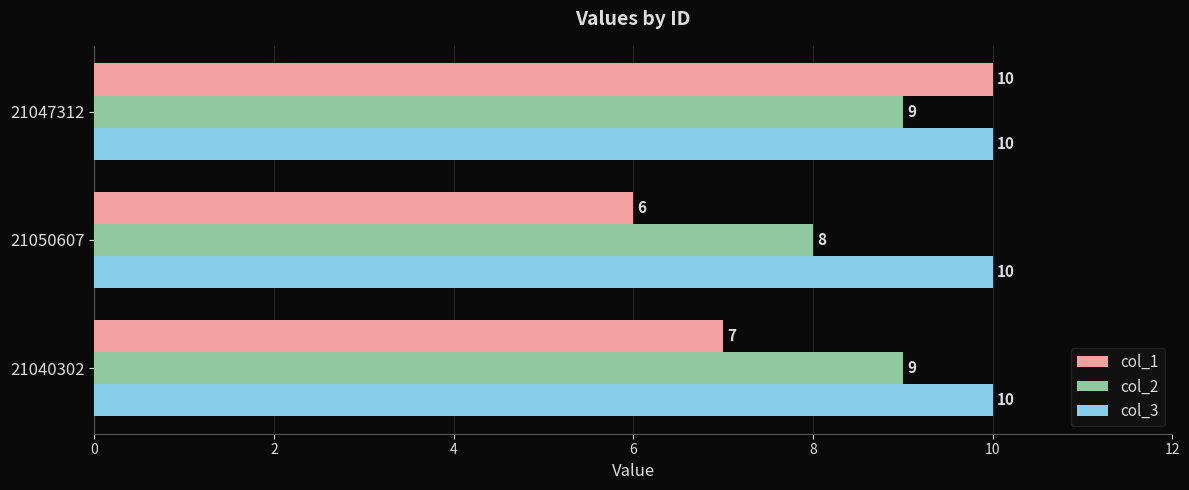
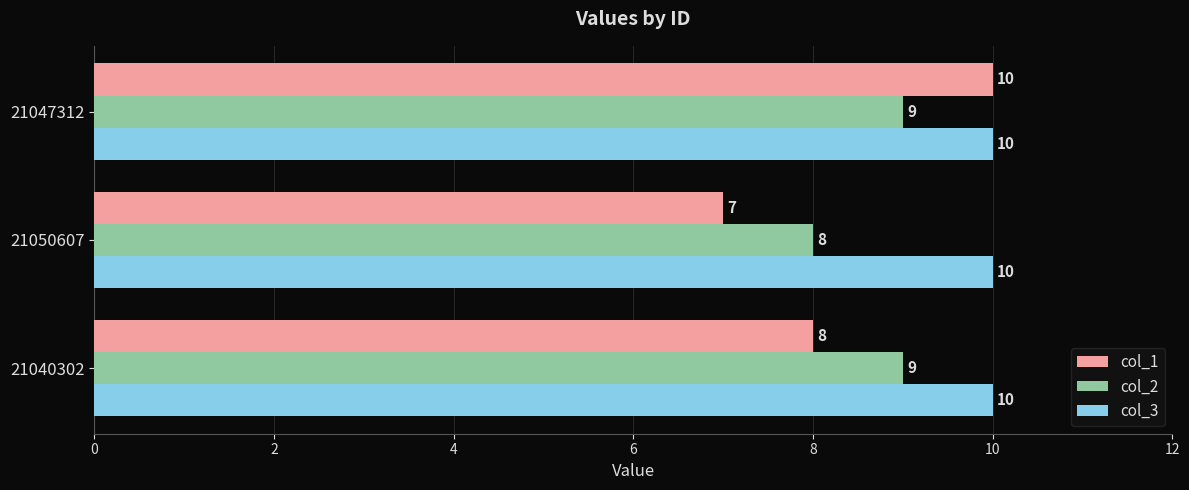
  {
    "col_1": {
      "21047312": 10,
-     "21050607": 6,
-     "21040302": 7
+     "21050607": 7,
+     "21040302": 8
    },
    "col_2": {
      "21047312": 9,
      "21050607": 8,
      "21040302": 9
    },
    "col_3": {
      "21047312": 10,
      "21050607": 10,
      "21040302": 10
    }
  }
